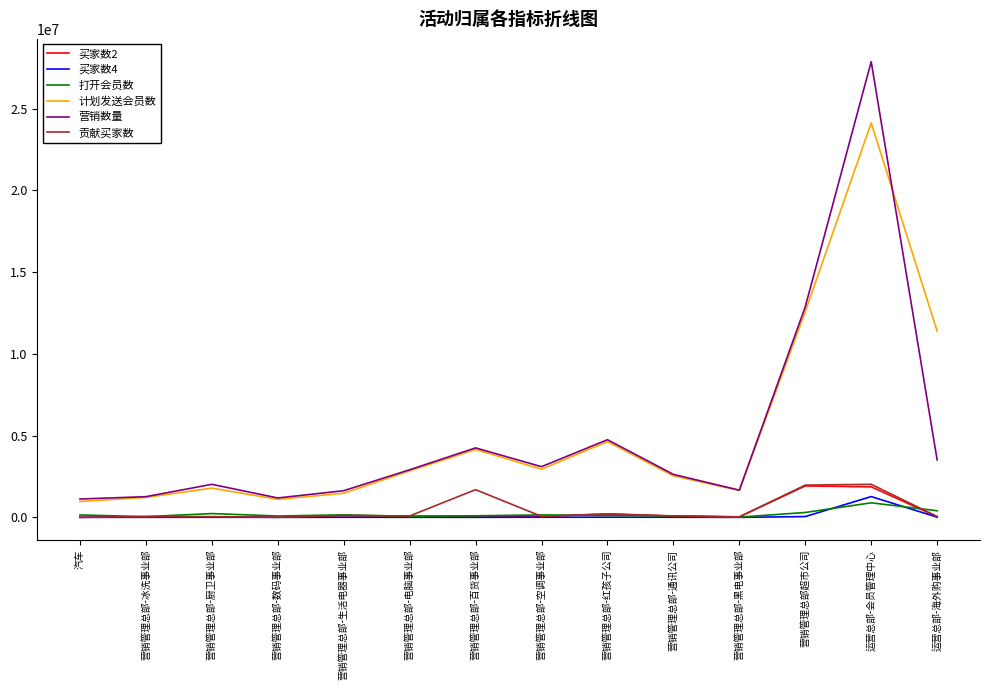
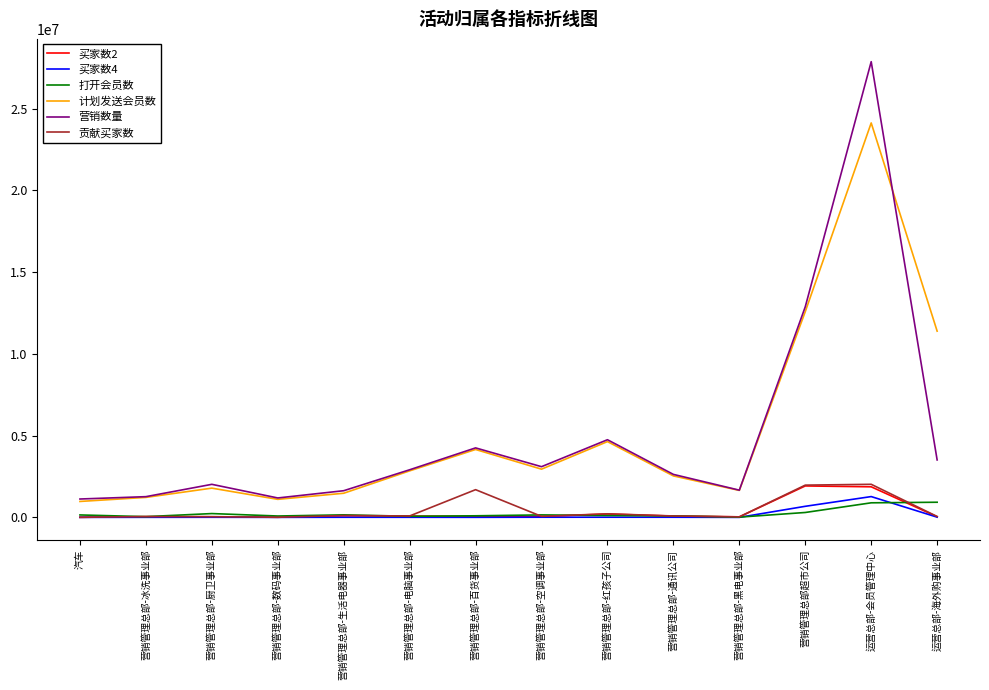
  {
    "买家数4": {
-     "营销管理总部超市公司": 0,
+     "营销管理总部超市公司": 700000,
      "运营总部-会员管理中心": 1300000
    },
    "打开会员数": {
      "营销管理总部-厨卫事业部": 200000,
      "营销管理总部超市公司": 300000,
      "运营总部-会员管理中心": 900000,
-     "运营总部-海外购事业部": 400000
+     "运营总部-海外购事业部": 900000
    },
    "计划发送会员数": {
      "营销管理总部-厨卫事业部": 1800000,
      "营销管理总部-生活电器事业部": 1500000,
      "营销管理总部超市公司": 12600000,
      "运营总部-会员管理中心": 24100000,
      "运营总部-海外购事业部": 11400000
    },
    "营销数量": {
      "营销管理总部-厨卫事业部": 2000000,
      "营销管理总部-生活电器事业部": 1600000,
      "营销管理总部超市公司": 12900000,
      "运营总部-会员管理中心": 27900000,
      "运营总部-海外购事业部": 3500000
    },
    "贡献买家数": {
      "营销管理总部-百货事业部": 1700000
    }
  }
